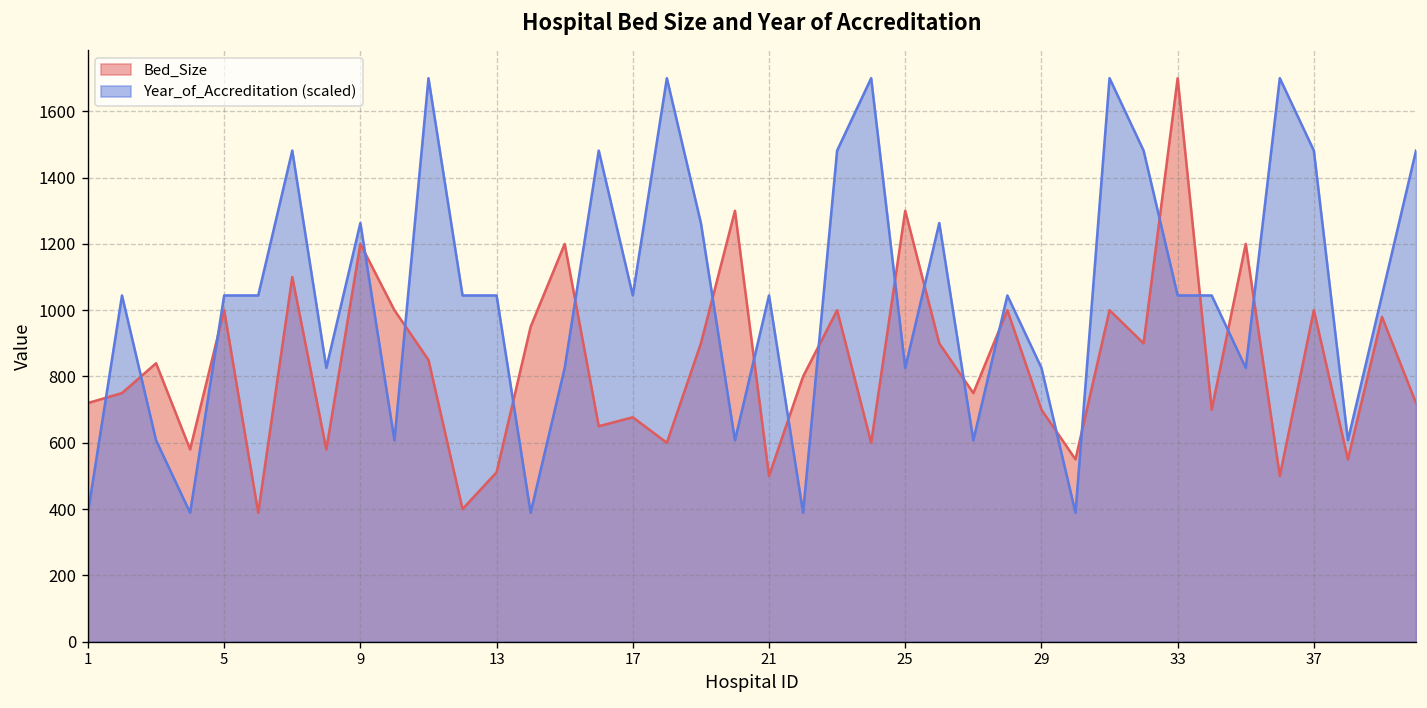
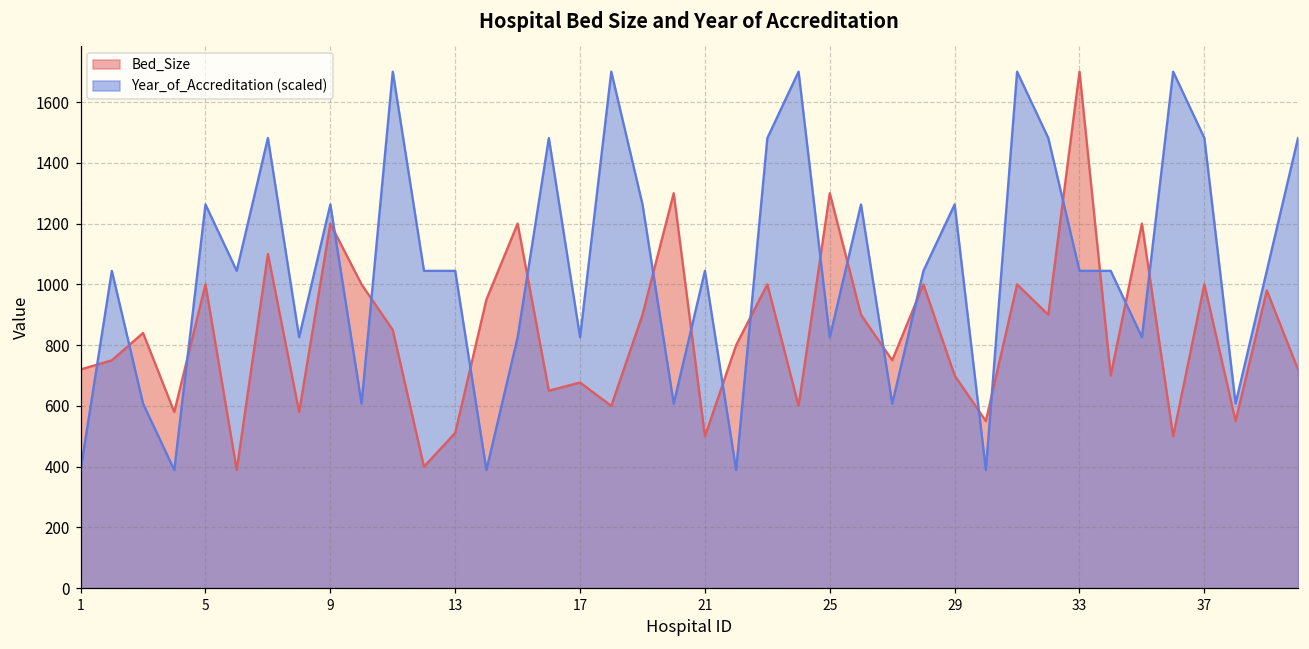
  {
    "Bed_Size": {
      "1": 720,
      "5": 1000,
      "9": 1200,
      "13": 510,
      "17": 680,
      "21": 500,
      "25": 1300,
      "29": 700,
      "33": 1700,
      "37": 1000
    },
    "Year_of_Accreditation (scaled)": {
      "1": 390,
-     "5": 1040,
+     "5": 1260,
      "9": 1260,
      "13": 1040,
-     "17": 1040,
+     "17": 830,
      "21": 1040,
      "25": 830,
-     "29": 830,
+     "29": 1260,
      "33": 1040,
      "37": 1480
    }
  }
